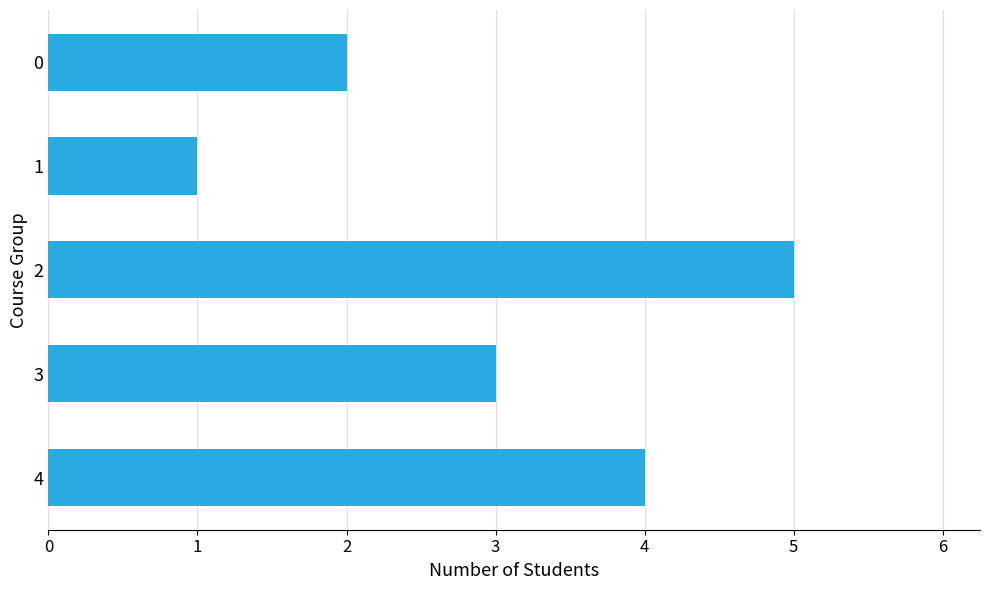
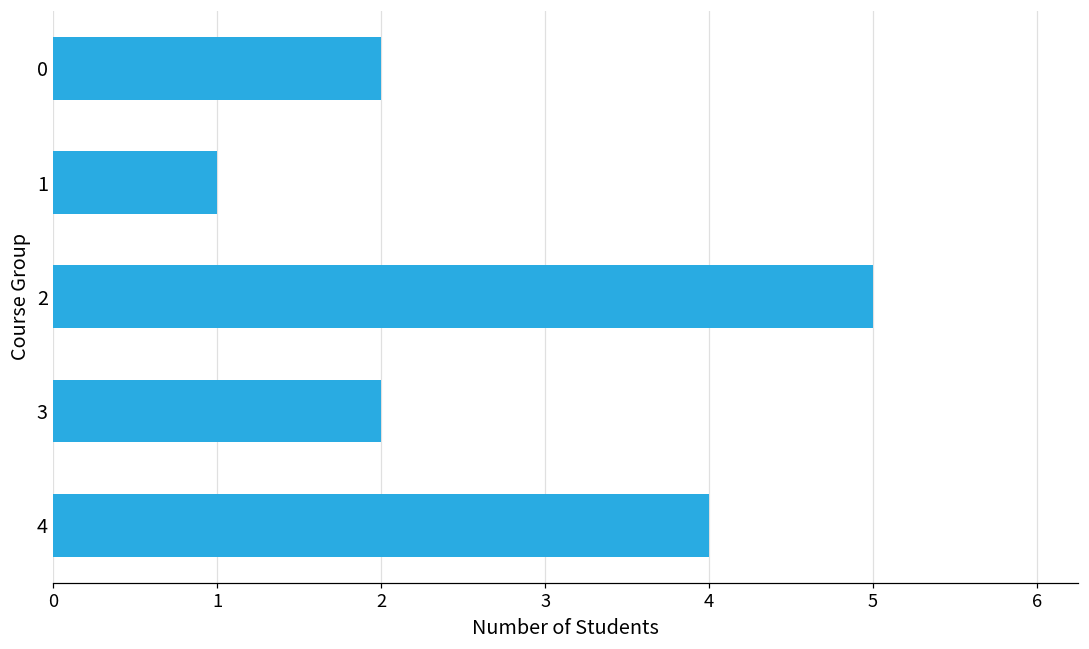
  {
    "0": 2,
    "1": 1,
    "2": 5,
-   "3": 3,
+   "3": 2,
    "4": 4
  }
